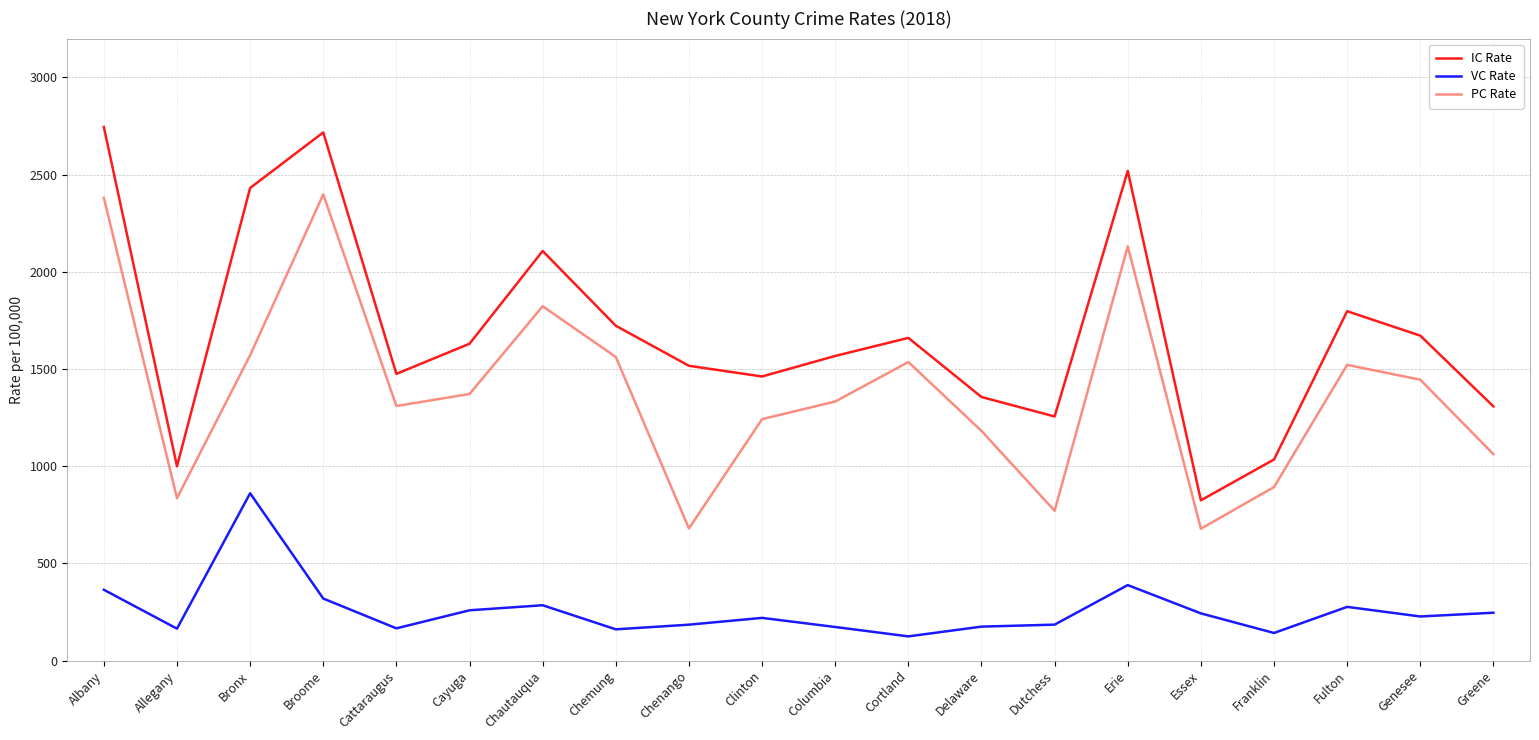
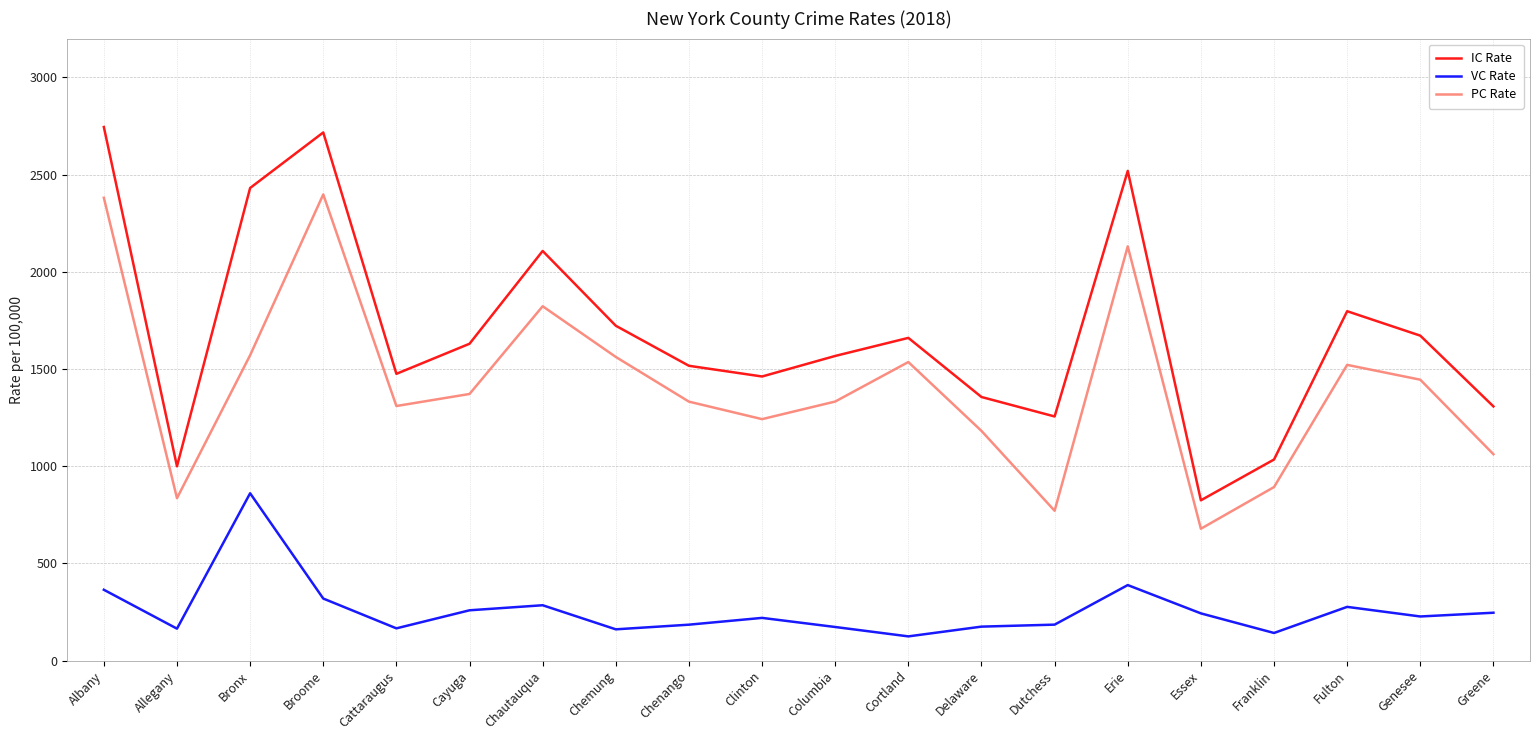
  {
    "IC Rate": {
      "Albany": 2740,
      "Allegany": 1000,
      "Bronx": 2430,
      "Broome": 2720,
      "Cattaraugus": 1480,
      "Cayuga": 1630,
      "Chautauqua": 2110,
      "Chemung": 1720,
      "Chenango": 1520,
      "Clinton": 1460,
      "Columbia": 1570,
      "Cortland": 1660,
      "Delaware": 1360,
      "Dutchess": 1260,
      "Erie": 2520,
      "Essex": 820,
      "Franklin": 1030,
      "Fulton": 1800,
      "Genesee": 1670,
      "Greene": 1310
    },
    "VC Rate": {
      "Albany": 360,
      "Allegany": 160,
      "Bronx": 860,
      "Broome": 320,
      "Cattaraugus": 170,
      "Cayuga": 260,
      "Chautauqua": 280,
      "Chemung": 160,
      "Chenango": 180,
      "Clinton": 220,
      "Columbia": 170,
      "Cortland": 120,
      "Delaware": 170,
      "Dutchess": 180,
      "Erie": 390,
      "Essex": 240,
      "Franklin": 140,
      "Fulton": 280,
      "Genesee": 230,
      "Greene": 250
    },
    "PC Rate": {
      "Albany": 2380,
      "Allegany": 840,
      "Bronx": 1570,
      "Broome": 2400,
      "Cattaraugus": 1310,
      "Cayuga": 1370,
      "Chautauqua": 1820,
      "Chemung": 1560,
-     "Chenango": 680,
+     "Chenango": 1330,
      "Clinton": 1240,
      "Columbia": 1330,
      "Cortland": 1540,
      "Delaware": 1180,
      "Dutchess": 770,
      "Erie": 2130,
      "Essex": 680,
      "Franklin": 890,
      "Fulton": 1520,
      "Genesee": 1440,
      "Greene": 1060
    }
  }
